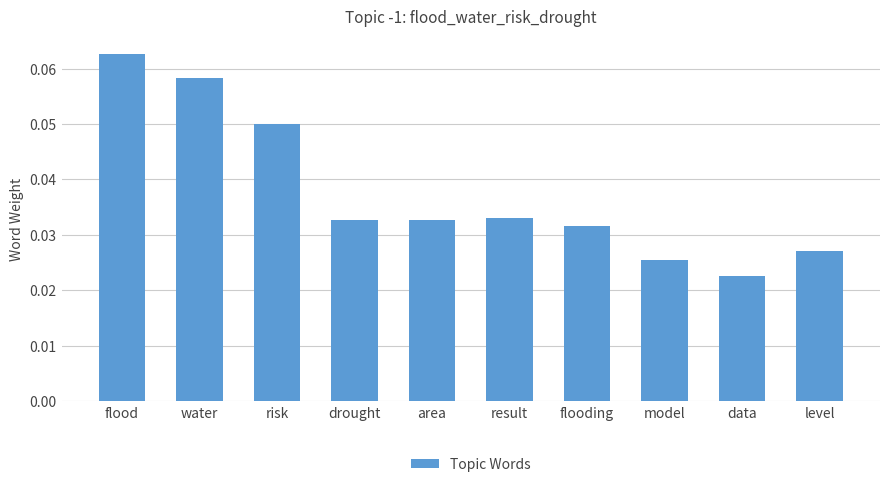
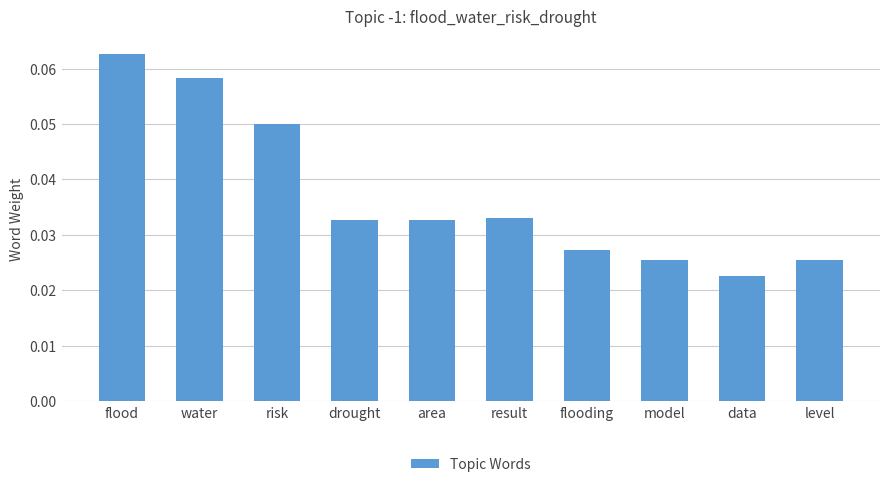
  {
    "flood": 0.063,
    "water": 0.058,
    "risk": 0.050,
    "drought": 0.033,
    "area": 0.033,
    "result": 0.033,
-   "flooding": 0.032,
+   "flooding": 0.027,
    "model": 0.026,
    "data": 0.023,
-   "level": 0.027
+   "level": 0.026
  }
